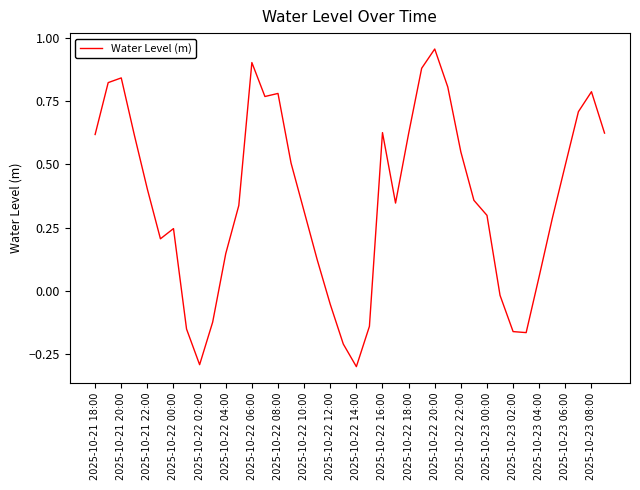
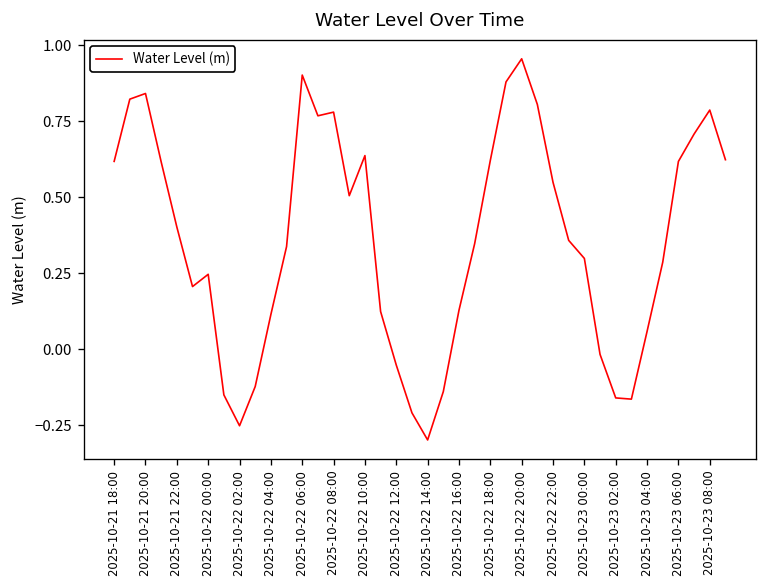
  {
    "2025-10-21 18:00": 0.62,
    "2025-10-21 20:00": 0.84,
    "2025-10-21 22:00": 0.40,
    "2025-10-22 00:00": 0.25,
-   "2025-10-22 02:00": -0.29,
-   "2025-10-22 04:00": 0.15,
+   "2025-10-22 02:00": -0.25,
+   "2025-10-22 04:00": 0.11,
    "2025-10-22 06:00": 0.90,
    "2025-10-22 08:00": 0.78,
-   "2025-10-22 10:00": 0.31,
+   "2025-10-22 10:00": 0.64,
    "2025-10-22 12:00": -0.05,
    "2025-10-22 14:00": -0.30,
-   "2025-10-22 16:00": 0.63,
+   "2025-10-22 16:00": 0.13,
    "2025-10-22 18:00": 0.62,
    "2025-10-22 20:00": 0.96,
    "2025-10-22 22:00": 0.55,
    "2025-10-23 00:00": 0.30,
    "2025-10-23 02:00": -0.16,
    "2025-10-23 04:00": 0.06,
-   "2025-10-23 06:00": 0.50,
+   "2025-10-23 06:00": 0.62,
    "2025-10-23 08:00": 0.79
  }
